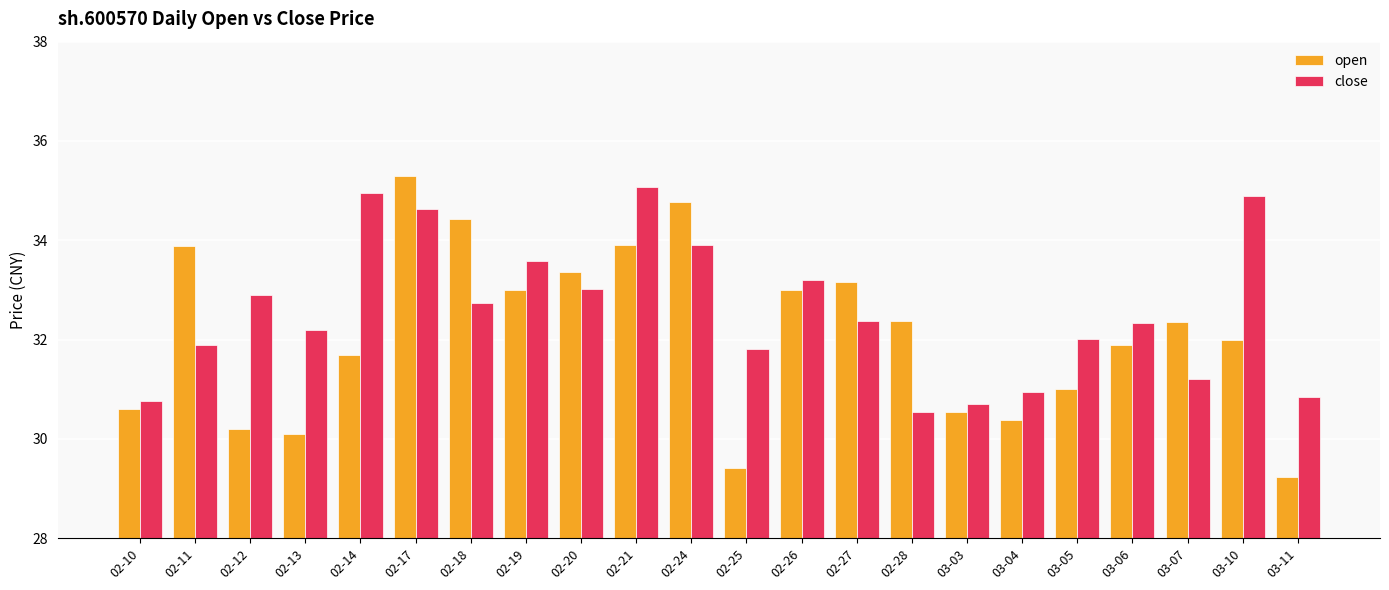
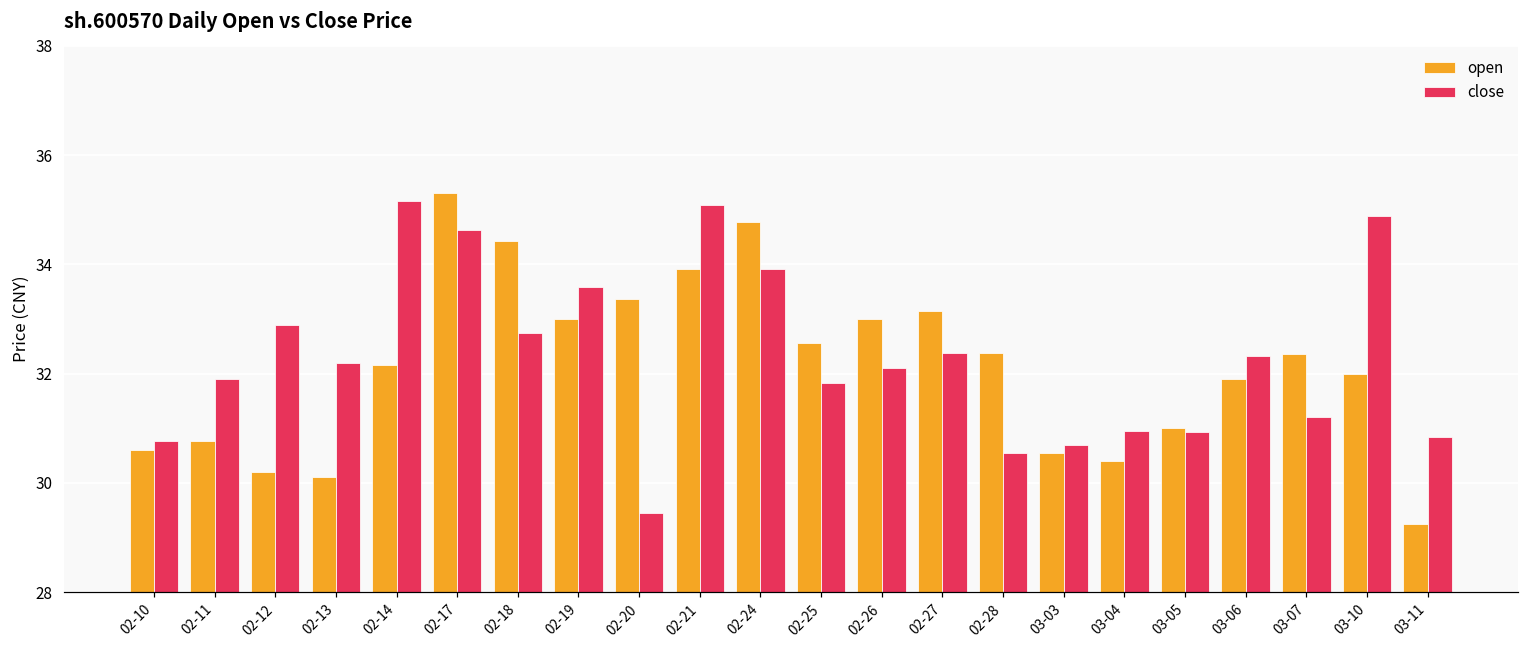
  {
    "open": {
      "02-10": 30.6,
-     "02-11": 33.9,
+     "02-11": 30.8,
      "02-12": 30.2,
      "02-13": 30.1,
-     "02-14": 31.7,
+     "02-14": 32.2,
      "02-17": 35.3,
      "02-18": 34.4,
      "02-19": 33.0,
      "02-20": 33.4,
      "02-21": 33.9,
      "02-24": 34.8,
-     "02-25": 29.4,
+     "02-25": 32.6,
      "02-26": 33.0,
      "02-27": 33.2,
      "02-28": 32.4,
      "03-03": 30.6,
      "03-04": 30.4,
      "03-05": 31.0,
      "03-06": 31.9,
      "03-07": 32.4,
      "03-10": 32.0,
      "03-11": 29.2
    },
    "close": {
      "02-10": 30.8,
      "02-11": 31.9,
      "02-12": 32.9,
      "02-13": 32.2,
-     "02-14": 35.0,
+     "02-14": 35.2,
      "02-17": 34.6,
      "02-18": 32.7,
      "02-19": 33.6,
-     "02-20": 33.0,
+     "02-20": 29.4,
      "02-21": 35.1,
      "02-24": 33.9,
      "02-25": 31.8,
-     "02-26": 33.2,
+     "02-26": 32.1,
      "02-27": 32.4,
      "02-28": 30.6,
      "03-03": 30.7,
      "03-04": 31.0,
-     "03-05": 32.0,
+     "03-05": 30.9,
      "03-06": 32.3,
      "03-07": 31.2,
      "03-10": 34.9,
      "03-11": 30.8
    }
  }
